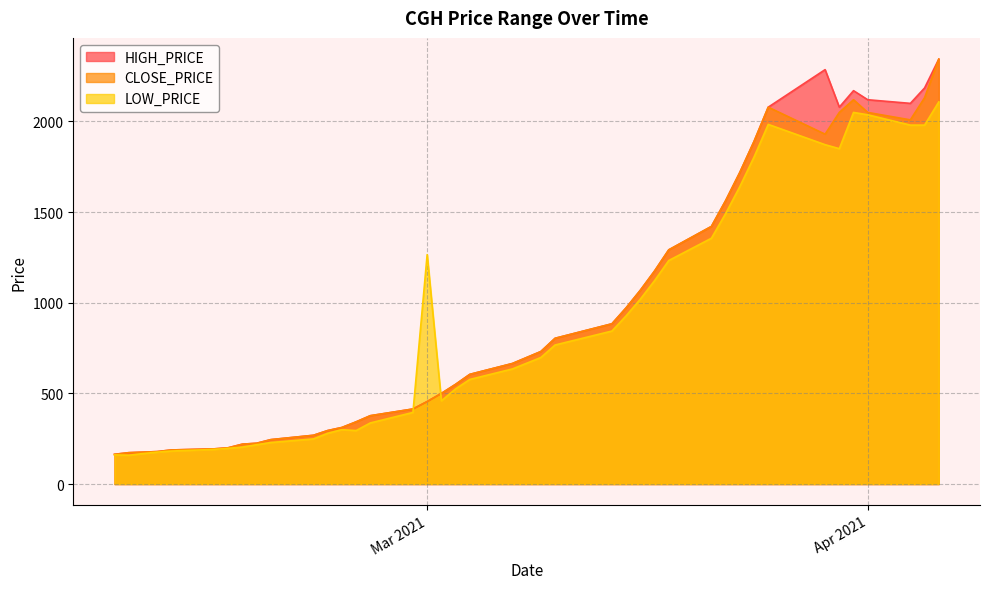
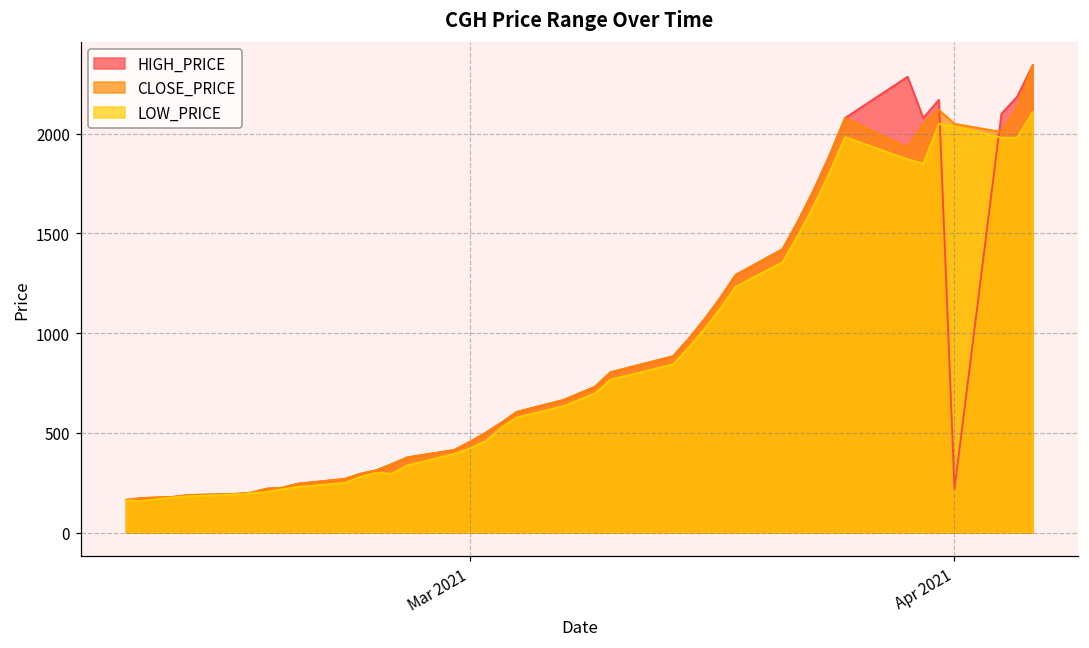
  {
    "HIGH_PRICE": {
-     "Apr 2021": 2120
+     "Apr 2021": 220
    },
    "LOW_PRICE": {
-     "Mar 2021": 1270
+     "Mar 2021": 420
    }
  }
